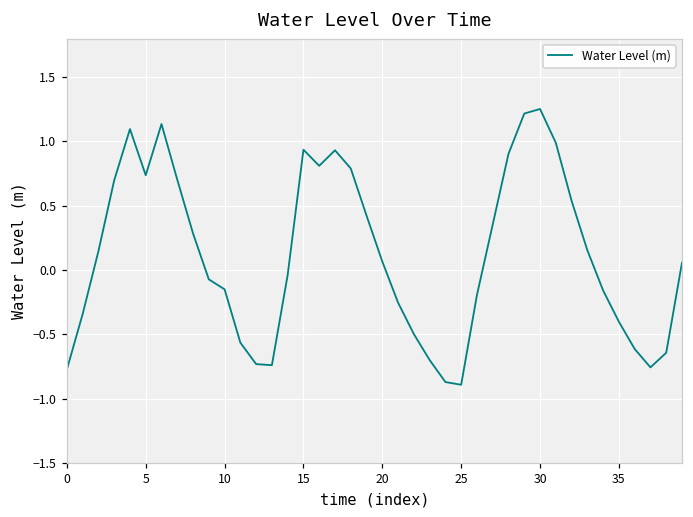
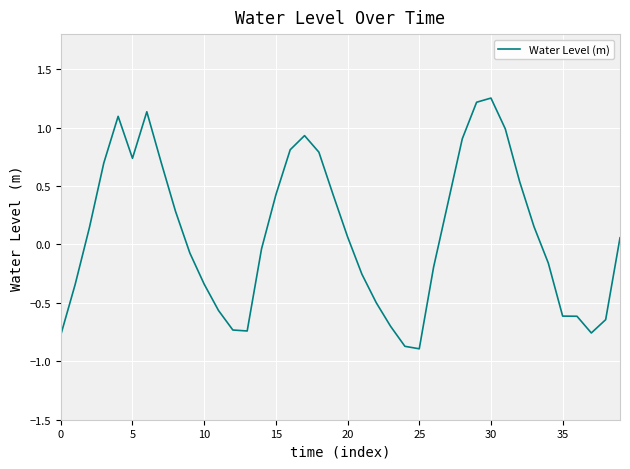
  {
    "0": -0.77,
    "5": 0.74,
-   "10": -0.15,
-   "15": 0.94,
+   "10": -0.34,
+   "15": 0.42,
    "20": 0.07,
    "25": -0.89,
    "30": 1.25,
-   "35": -0.40
+   "35": -0.61
  }
